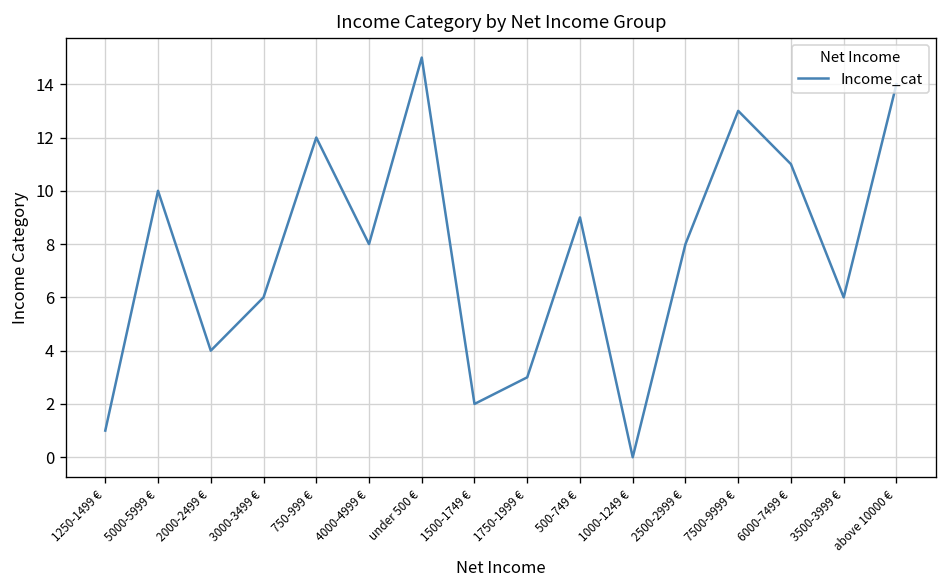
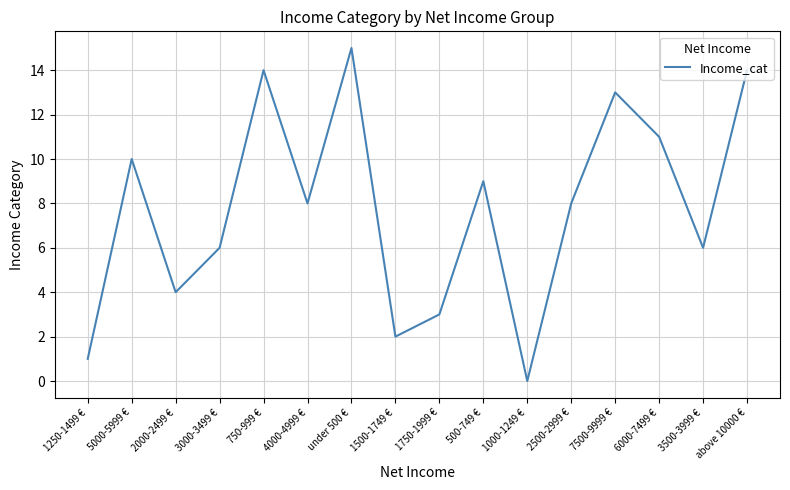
  {
    "1250-1499 €": 1,
    "5000-5999 €": 10,
    "2000-2499 €": 4,
    "3000-3499 €": 6,
-   "750-999 €": 12,
+   "750-999 €": 14,
    "4000-4999 €": 8,
    "under 500 €": 15,
    "1500-1749 €": 2,
    "1750-1999 €": 3,
    "500-749 €": 9,
    "1000-1249 €": 0,
    "2500-2999 €": 8,
    "7500-9999 €": 13,
    "6000-7499 €": 11,
    "3500-3999 €": 6
  }
